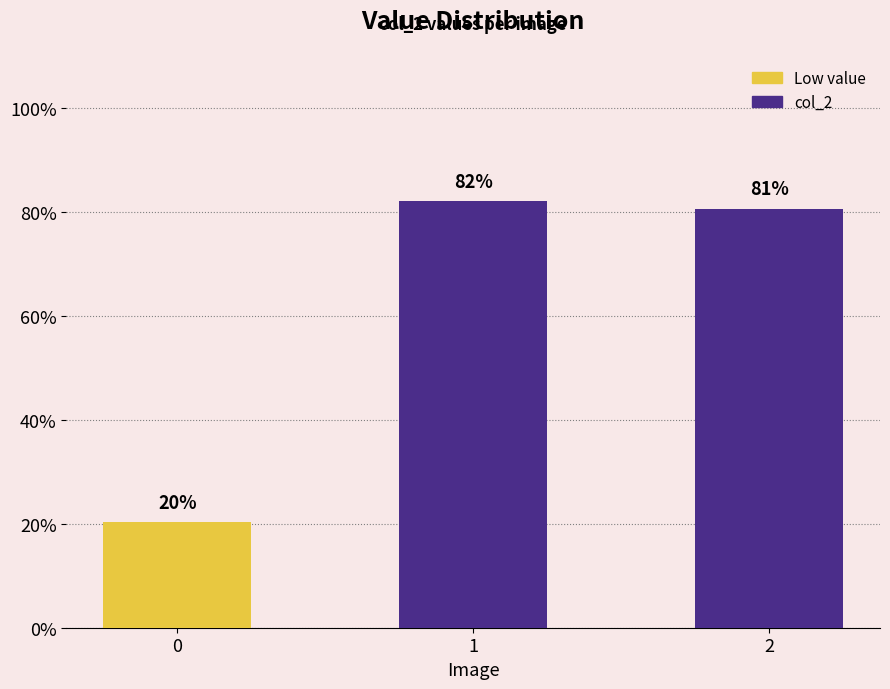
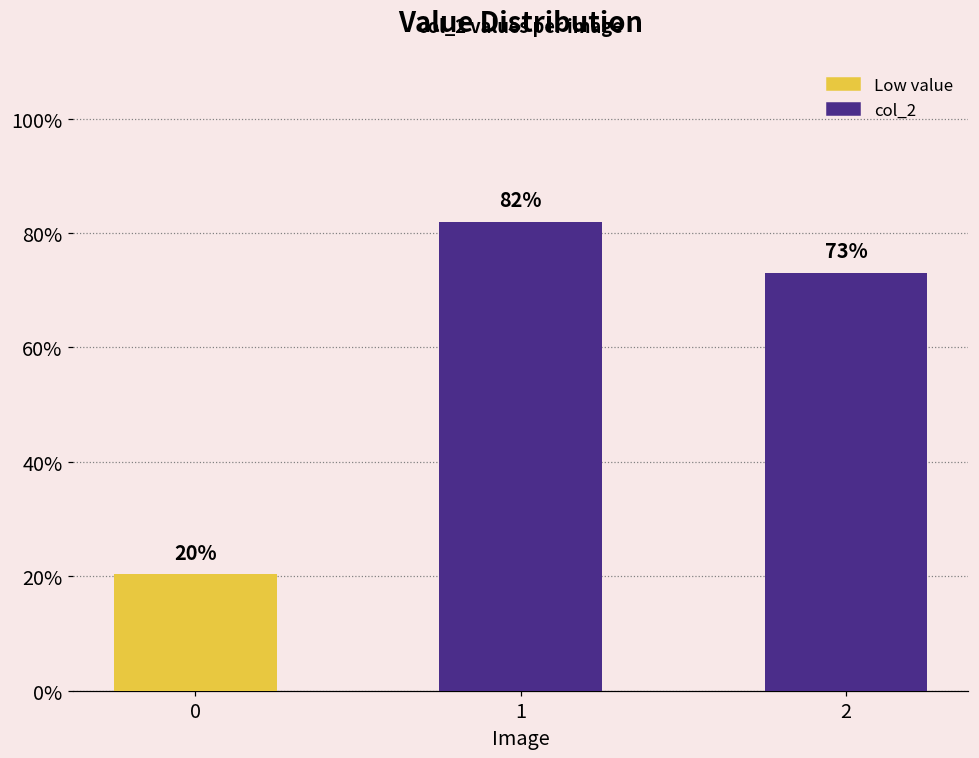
  {
    "0": "20%",
    "1": "82%",
-   "2": "81%"
+   "2": "73%"
  }
